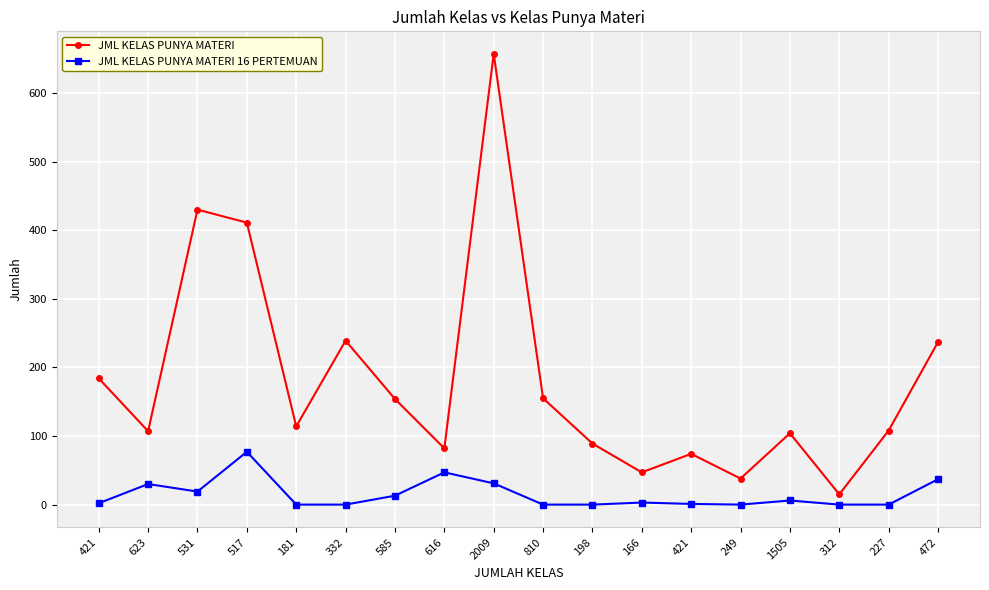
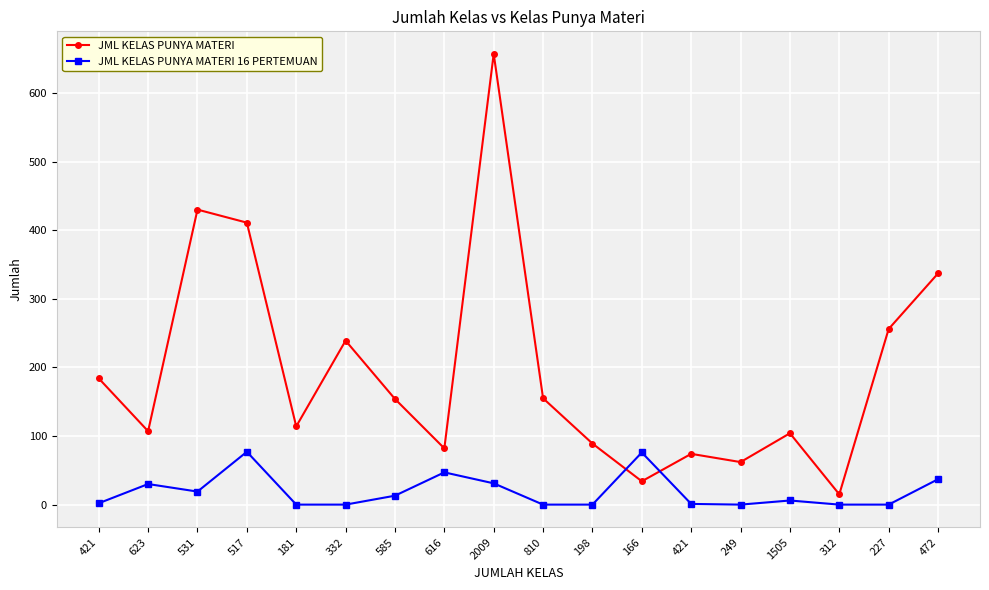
  {
    "JML KELAS PUNYA MATERI": {
      "623": 110,
      "531": 430,
      "517": 410,
      "181": 110,
      "332": 240,
      "585": 150,
      "616": 80,
      "2009": 660,
      "810": 160,
      "198": 90,
-     "166": 50,
-     "249": 40,
+     "166": 30,
+     "249": 60,
      "1505": 100,
      "312": 20,
-     "227": 110,
-     "472": 240
+     "227": 260,
+     "472": 340
    },
    "JML KELAS PUNYA MATERI 16 PERTEMUAN": {
      "623": 30,
      "531": 20,
      "517": 80,
      "181": 0,
      "332": 0,
      "585": 10,
      "616": 50,
      "2009": 30,
      "810": 0,
      "198": 0,
-     "166": 0,
+     "166": 80,
      "249": 0,
      "1505": 10,
      "312": 0,
      "227": 0,
      "472": 40
    }
  }
